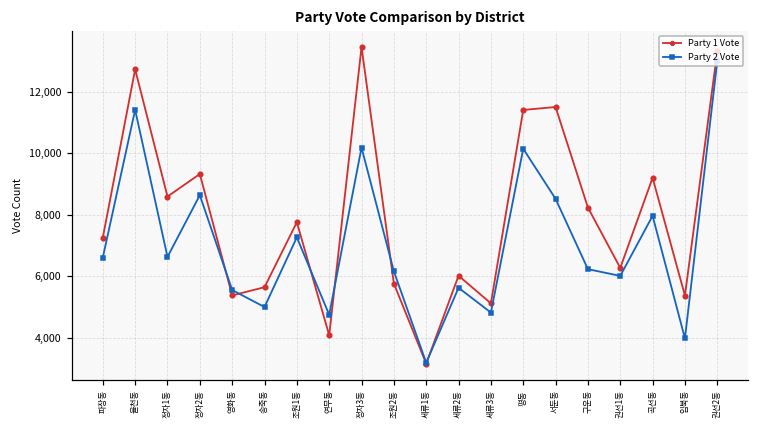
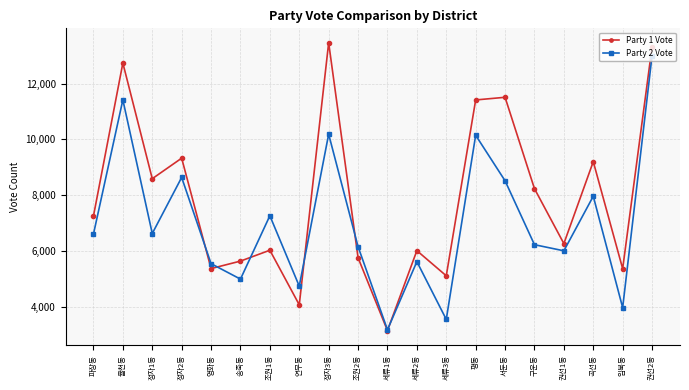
  {
    "Party 1 Vote": {
      "파장동": "7,300",
      "율천동": "12,700",
      "정자1동": "8,600",
      "정자2동": "9,300",
      "영화동": "5,400",
      "송죽동": "5,600",
-     "조원1동": "7,800",
+     "조원1동": "6,000",
      "연무동": "4,100",
      "정자3동": "13,500",
      "조원2동": "5,800",
      "세류2동": "6,000",
      "세류3동": "5,100",
      "평동": "11,400",
      "서둔동": "11,500",
      "구운동": "8,200",
      "권선1동": "6,300",
      "곡선동": "9,200",
      "입북동": "5,400"
    },
    "Party 2 Vote": {
      "파장동": "6,600",
      "율천동": "11,400",
      "정자1동": "6,600",
      "정자2동": "8,600",
      "영화동": "5,600",
      "송죽동": "5,000",
      "조원1동": "7,300",
      "연무동": "4,700",
      "정자3동": "10,200",
      "조원2동": "6,200",
      "세류2동": "5,600",
-     "세류3동": "4,800",
+     "세류3동": "3,600",
      "평동": "10,100",
      "서둔동": "8,500",
      "구운동": "6,200",
      "권선1동": "6,000",
      "곡선동": "8,000",
      "입북동": "4,000"
    }
  }
